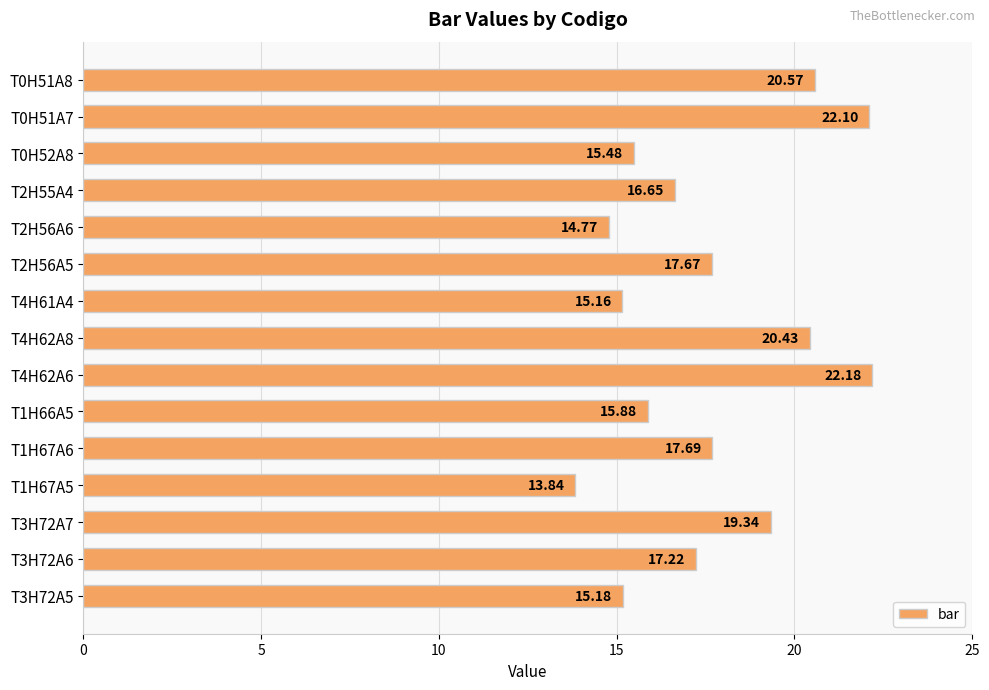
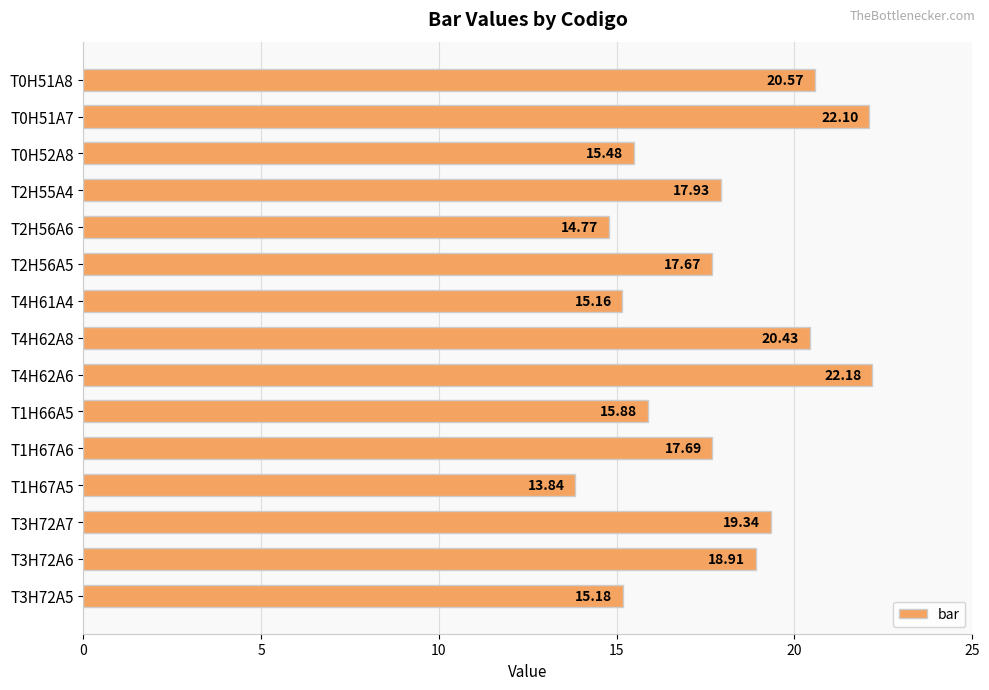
  {
    "T0H51A8": 20.57,
    "T0H51A7": 22.10,
    "T0H52A8": 15.48,
-   "T2H55A4": 16.65,
+   "T2H55A4": 17.93,
    "T2H56A6": 14.77,
    "T2H56A5": 17.67,
    "T4H61A4": 15.16,
    "T4H62A8": 20.43,
    "T4H62A6": 22.18,
    "T1H66A5": 15.88,
    "T1H67A6": 17.69,
    "T1H67A5": 13.84,
    "T3H72A7": 19.34,
-   "T3H72A6": 17.22,
+   "T3H72A6": 18.91,
    "T3H72A5": 15.18
  }
